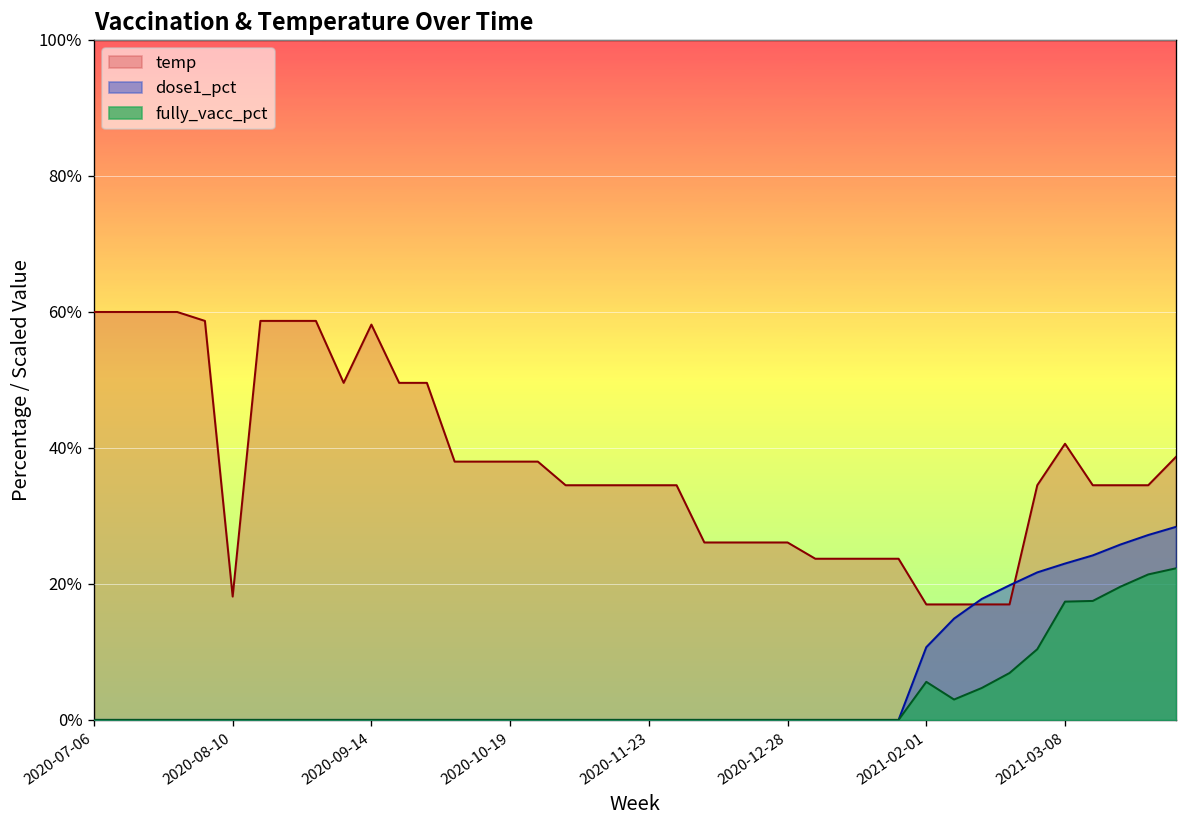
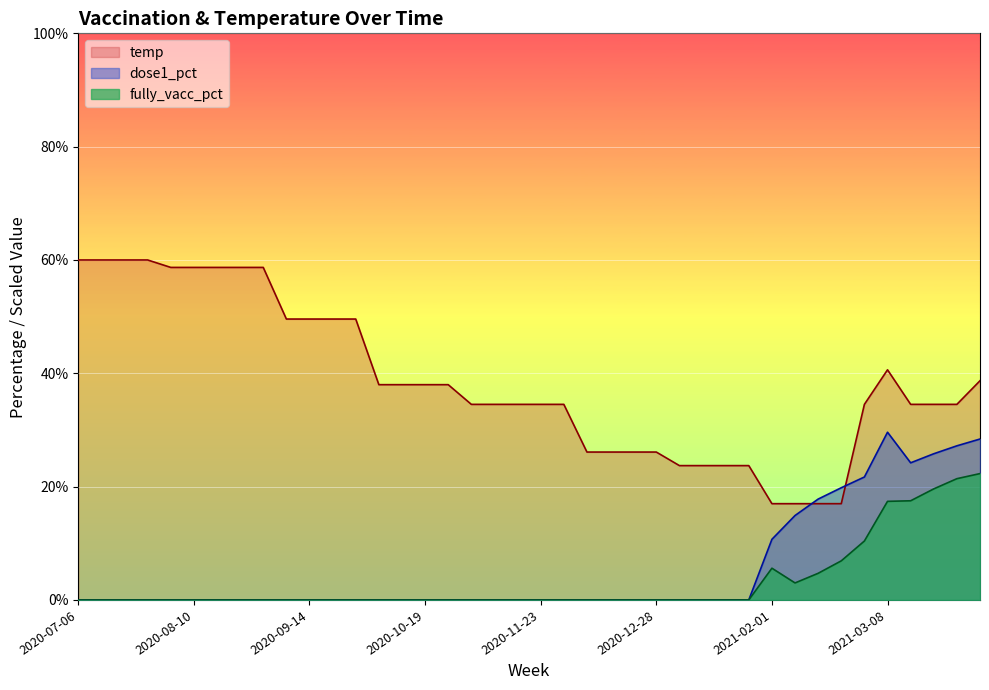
  {
    "temp": {
      "2020-07-06": "60%",
-     "2020-08-10": "18%",
-     "2020-09-14": "58%",
+     "2020-08-10": "59%",
+     "2020-09-14": "50%",
      "2020-10-19": "38%",
      "2020-11-23": "35%",
      "2020-12-28": "26%",
      "2021-02-01": "17%",
      "2021-03-08": "41%"
    },
    "dose1_pct": {
      "2021-02-01": "11%",
-     "2021-03-08": "23%"
+     "2021-03-08": "30%"
    },
    "fully_vacc_pct": {
      "2021-02-01": "6%",
      "2021-03-08": "17%"
    }
  }
